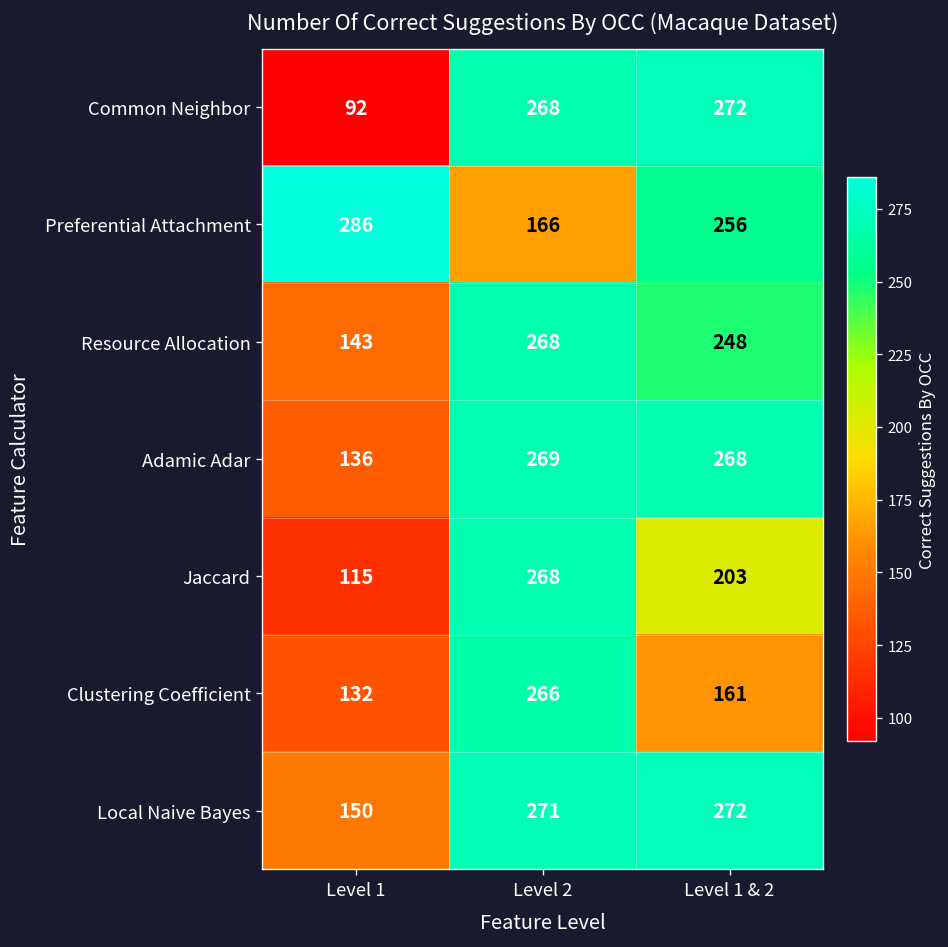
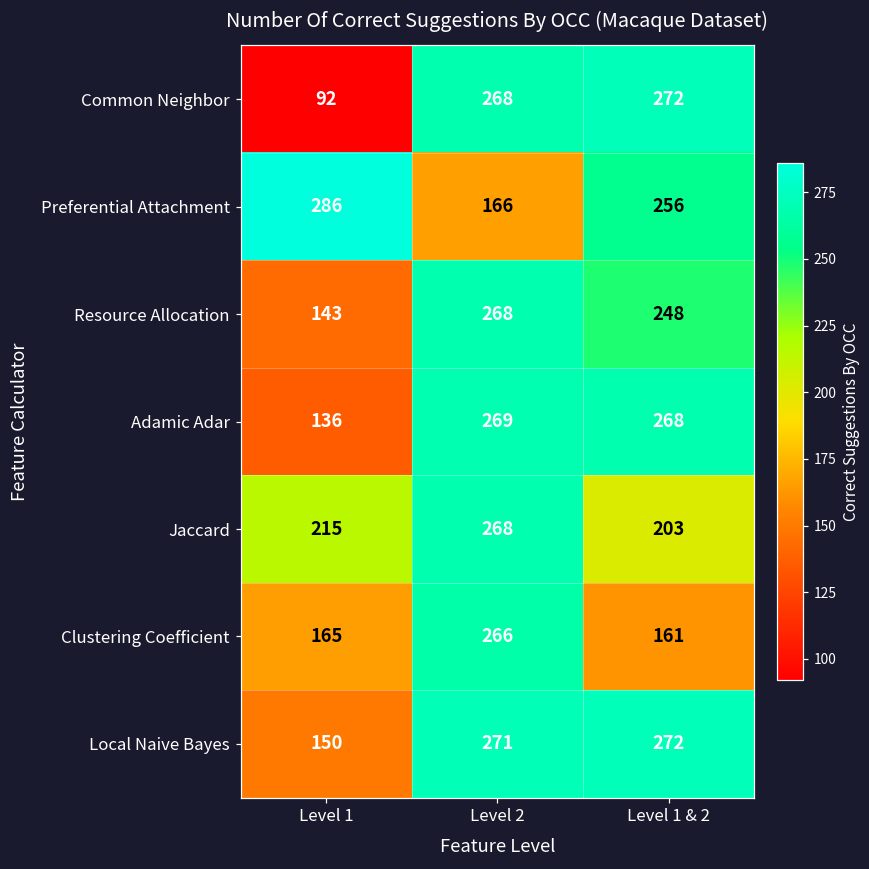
  {
    "Common Neighbor": {
      "Level 1": 92,
      "Level 2": 268,
      "Level 1 & 2": 272
    },
    "Preferential Attachment": {
      "Level 1": 286,
      "Level 2": 166,
      "Level 1 & 2": 256
    },
    "Resource Allocation": {
      "Level 1": 143,
      "Level 2": 268,
      "Level 1 & 2": 248
    },
    "Adamic Adar": {
      "Level 1": 136,
      "Level 2": 269,
      "Level 1 & 2": 268
    },
    "Jaccard": {
-     "Level 1": 115,
+     "Level 1": 215,
      "Level 2": 268,
      "Level 1 & 2": 203
    },
    "Clustering Coefficient": {
-     "Level 1": 132,
+     "Level 1": 165,
      "Level 2": 266,
      "Level 1 & 2": 161
    },
    "Local Naive Bayes": {
      "Level 1": 150,
      "Level 2": 271,
      "Level 1 & 2": 272
    }
  }
